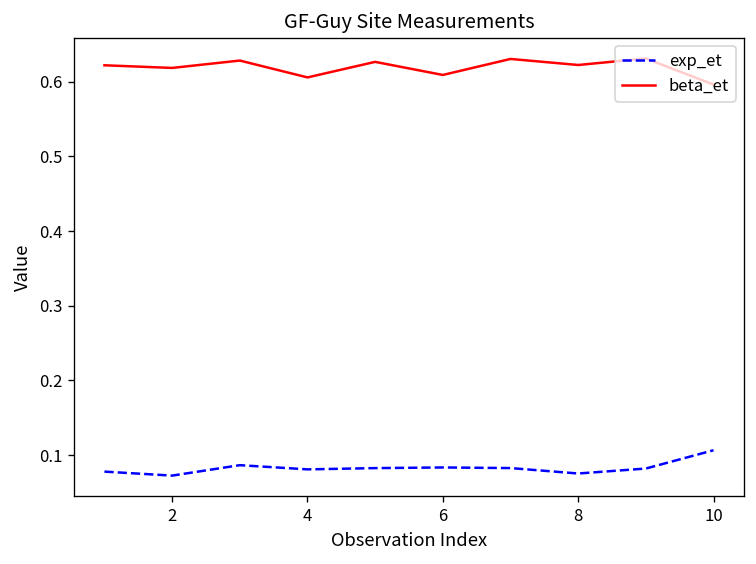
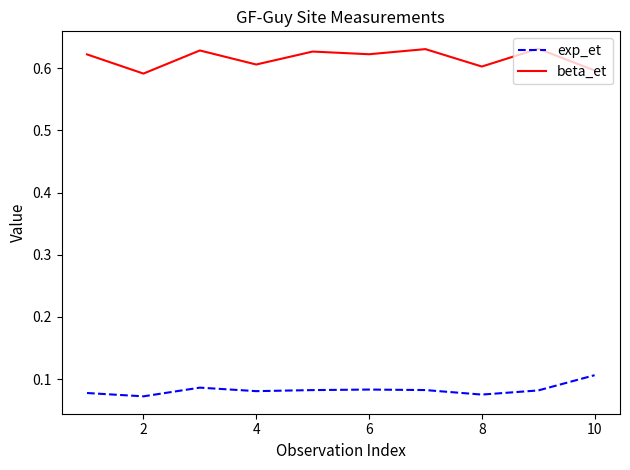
  {
    "exp_et": {
      "2": 0.07,
      "4": 0.08,
      "6": 0.08,
      "8": 0.08,
      "10": 0.11
    },
    "beta_et": {
-     "2": 0.62,
+     "2": 0.59,
      "4": 0.61,
-     "6": 0.61,
-     "8": 0.62
+     "6": 0.62,
+     "8": 0.60
    }
  }
